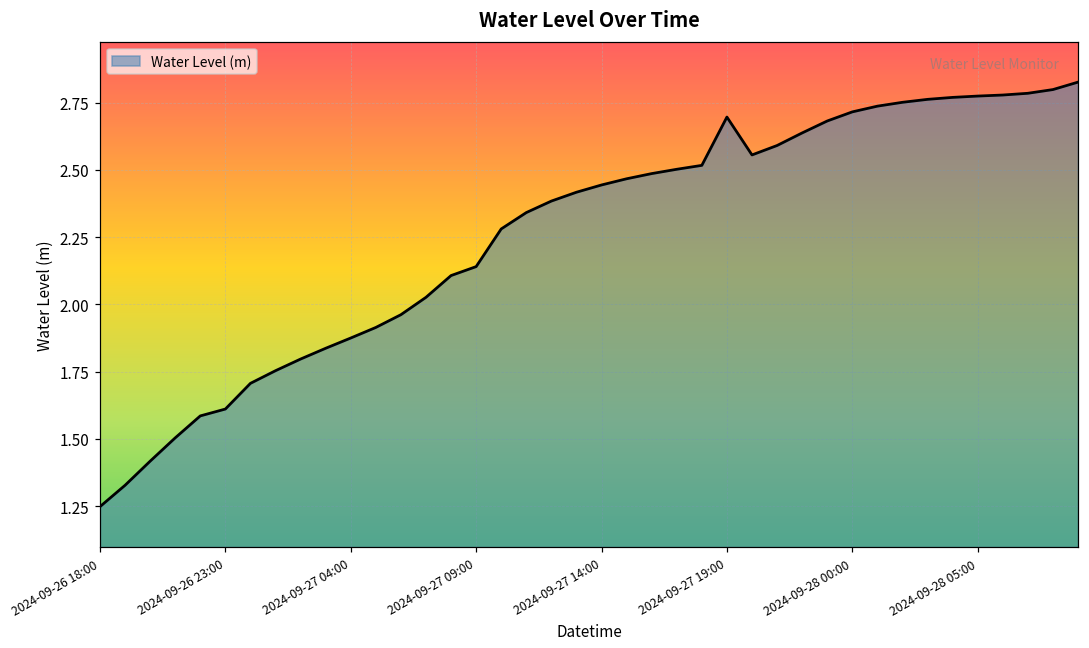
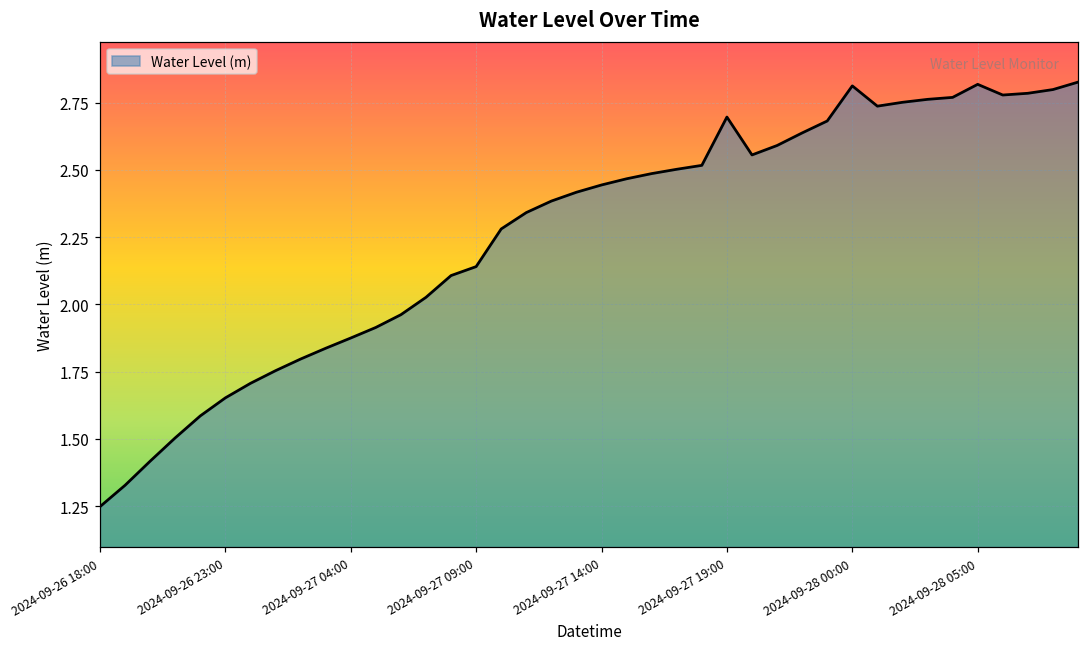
  {
    "2024-09-26 18:00": 1.25,
-   "2024-09-26 23:00": 1.61,
+   "2024-09-26 23:00": 1.65,
    "2024-09-27 04:00": 1.88,
    "2024-09-27 09:00": 2.14,
    "2024-09-27 14:00": 2.44,
    "2024-09-27 19:00": 2.70,
-   "2024-09-28 00:00": 2.72,
-   "2024-09-28 05:00": 2.77
+   "2024-09-28 00:00": 2.81,
+   "2024-09-28 05:00": 2.82
  }
